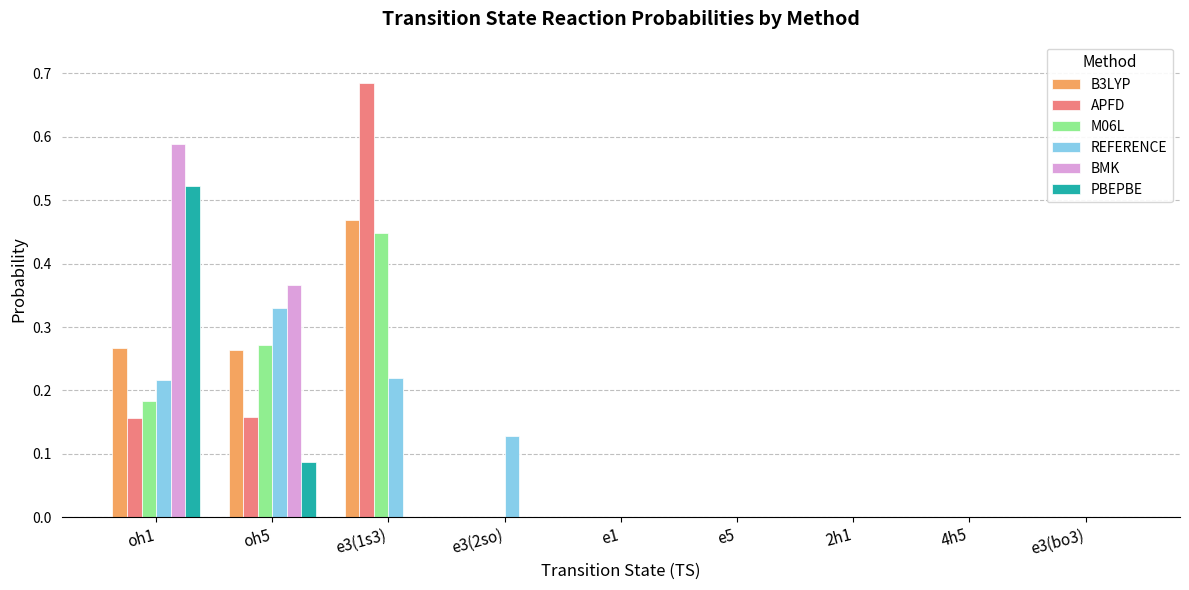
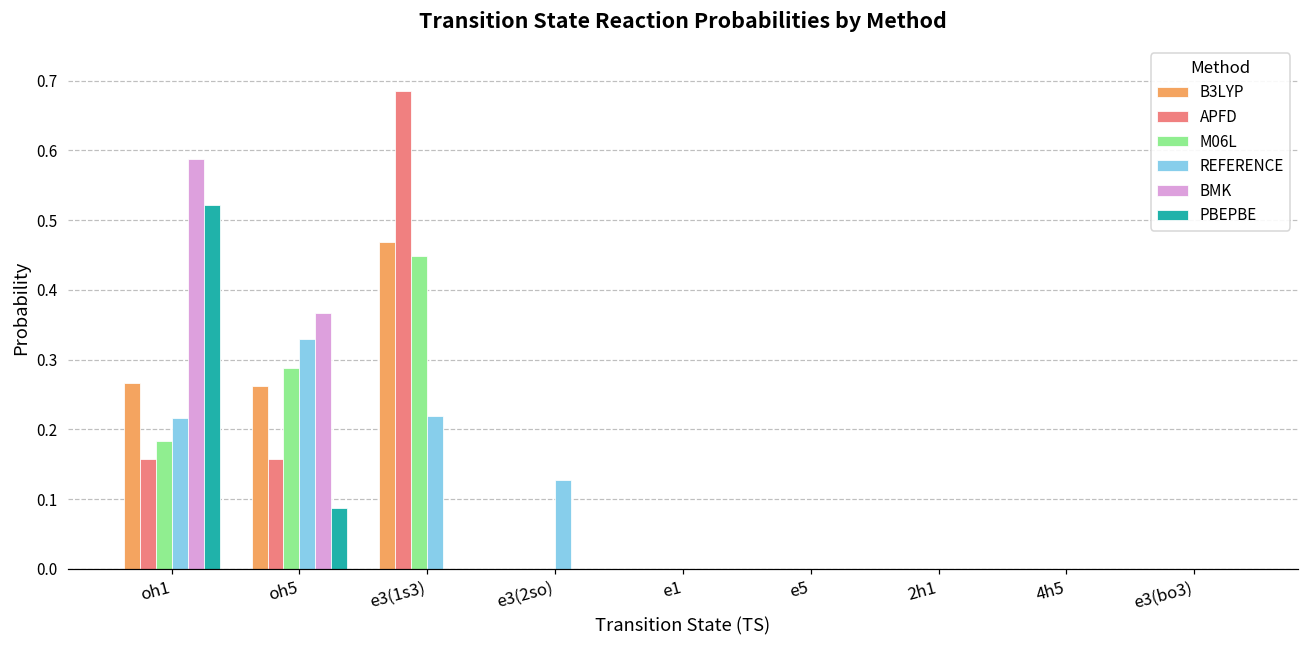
  {
    "M06L": {
      "oh1": 0.18,
-     "oh5": 0.27,
+     "oh5": 0.29,
      "e3(1s3)": 0.45,
      "e3(2so)": 0.00,
      "e1": 0.00,
      "e5": 0.00,
      "2h1": 0.00,
      "4h5": 0.00,
      "e3(bo3)": 0.00
    },
    "REFERENCE": {
      "oh1": 0.22,
      "oh5": 0.33,
      "e3(1s3)": 0.22,
      "e3(2so)": 0.13,
      "e1": 0.00,
      "e5": 0.00,
      "2h1": 0.00,
      "4h5": 0.00,
      "e3(bo3)": 0.00
    },
    "BMK": {
      "oh1": 0.59,
      "oh5": 0.37,
      "e3(1s3)": 0.00,
      "e3(2so)": 0.00,
      "e1": 0.00,
      "e5": 0.00,
      "2h1": 0.00,
      "4h5": 0.00,
      "e3(bo3)": 0.00
    },
    "PBEPBE": {
      "oh1": 0.52,
      "oh5": 0.09,
      "e3(1s3)": 0.00,
      "e3(2so)": 0.00,
      "e1": 0.00,
      "e5": 0.00,
      "2h1": 0.00,
      "4h5": 0.00,
      "e3(bo3)": 0.00
    }
  }
